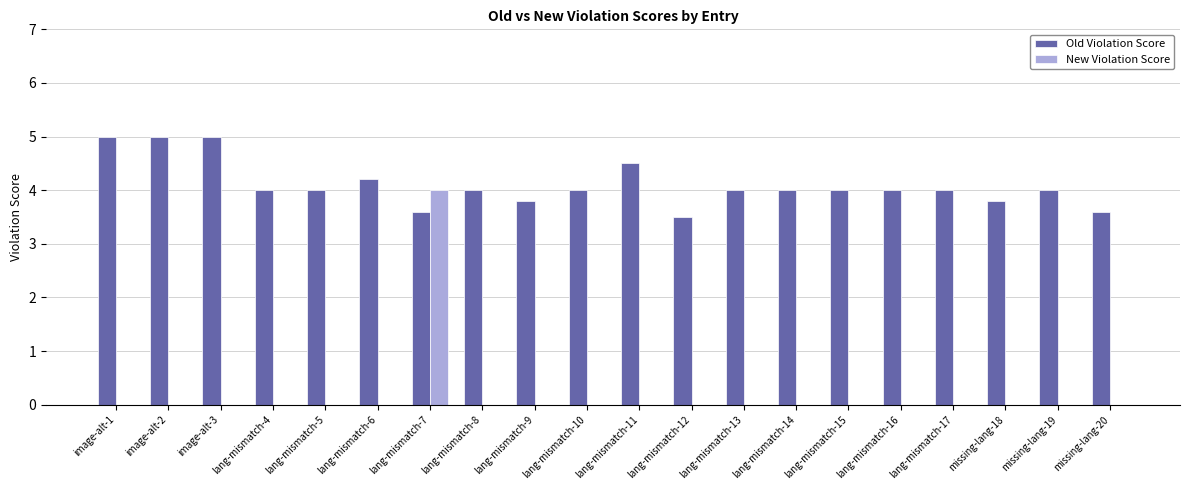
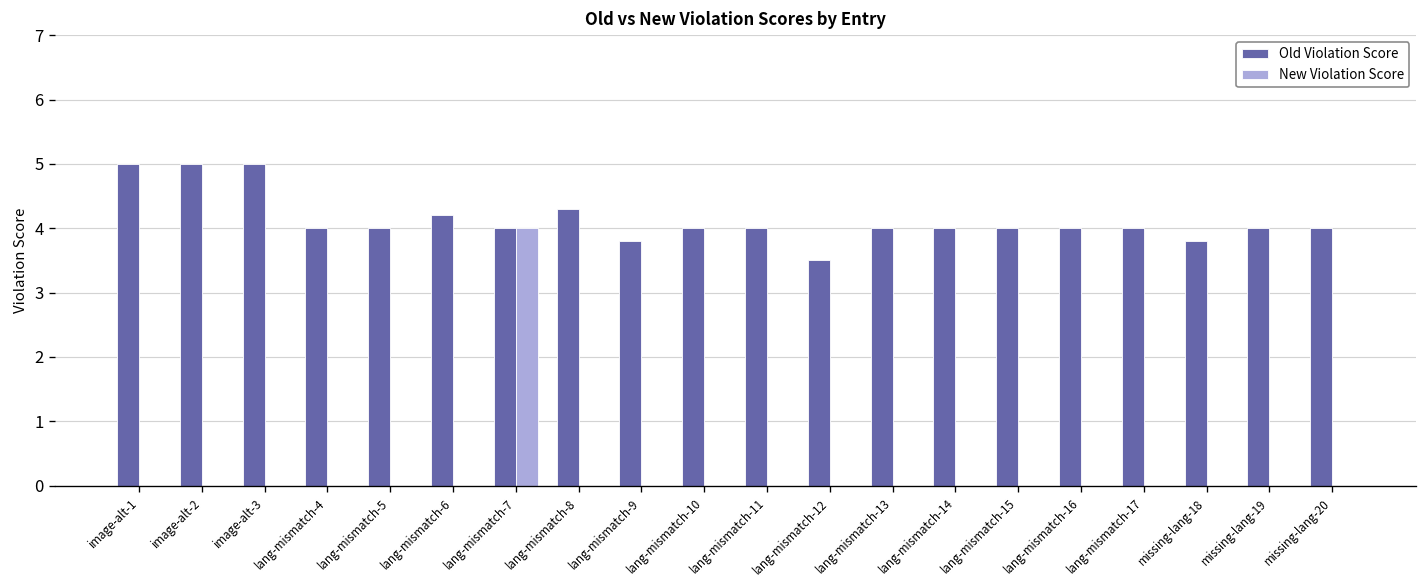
  {
    "Old Violation Score": {
      "image-alt-1": 5.0,
      "image-alt-2": 5.0,
      "image-alt-3": 5.0,
      "lang-mismatch-4": 4.0,
      "lang-mismatch-5": 4.0,
      "lang-mismatch-6": 4.2,
-     "lang-mismatch-7": 3.6,
-     "lang-mismatch-8": 4.0,
+     "lang-mismatch-7": 4.0,
+     "lang-mismatch-8": 4.3,
      "lang-mismatch-9": 3.8,
      "lang-mismatch-10": 4.0,
-     "lang-mismatch-11": 4.5,
+     "lang-mismatch-11": 4.0,
      "lang-mismatch-12": 3.5,
      "lang-mismatch-13": 4.0,
      "lang-mismatch-14": 4.0,
      "lang-mismatch-15": 4.0,
      "lang-mismatch-16": 4.0,
      "lang-mismatch-17": 4.0,
      "missing-lang-18": 3.8,
      "missing-lang-19": 4.0,
-     "missing-lang-20": 3.6
+     "missing-lang-20": 4.0
    },
    "New Violation Score": {
      "image-alt-1": 0.0,
      "image-alt-2": 0.0,
      "image-alt-3": 0.0,
      "lang-mismatch-4": 0.0,
      "lang-mismatch-5": 0.0,
      "lang-mismatch-6": 0.0,
      "lang-mismatch-7": 4.0,
      "lang-mismatch-8": 0.0,
      "lang-mismatch-9": 0.0,
      "lang-mismatch-10": 0.0,
      "lang-mismatch-11": 0.0,
      "lang-mismatch-12": 0.0,
      "lang-mismatch-13": 0.0,
      "lang-mismatch-14": 0.0,
      "lang-mismatch-15": 0.0,
      "lang-mismatch-16": 0.0,
      "lang-mismatch-17": 0.0,
      "missing-lang-18": 0.0,
      "missing-lang-19": 0.0,
      "missing-lang-20": 0.0
    }
  }
